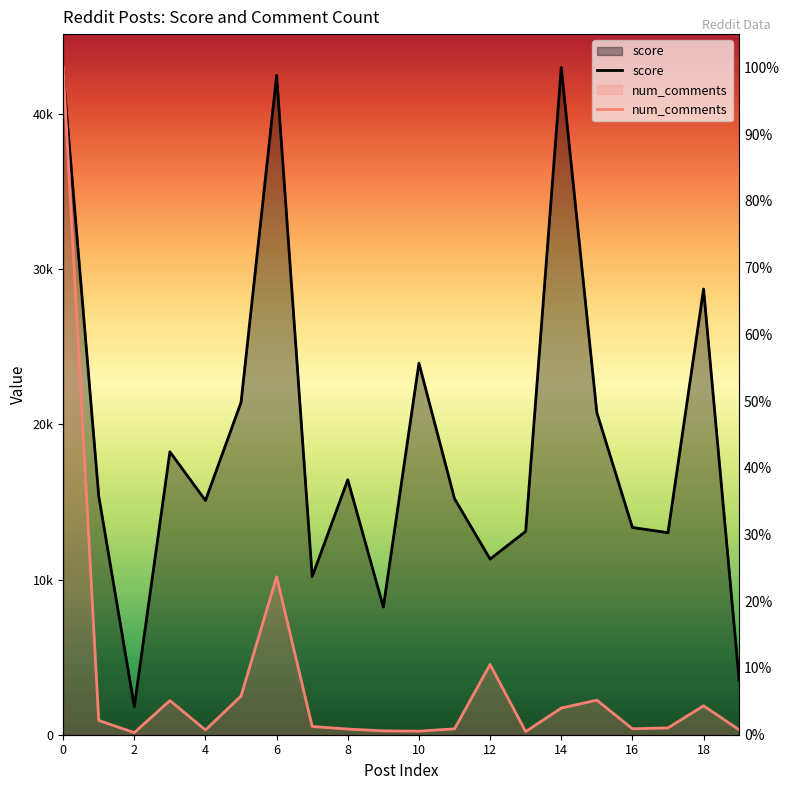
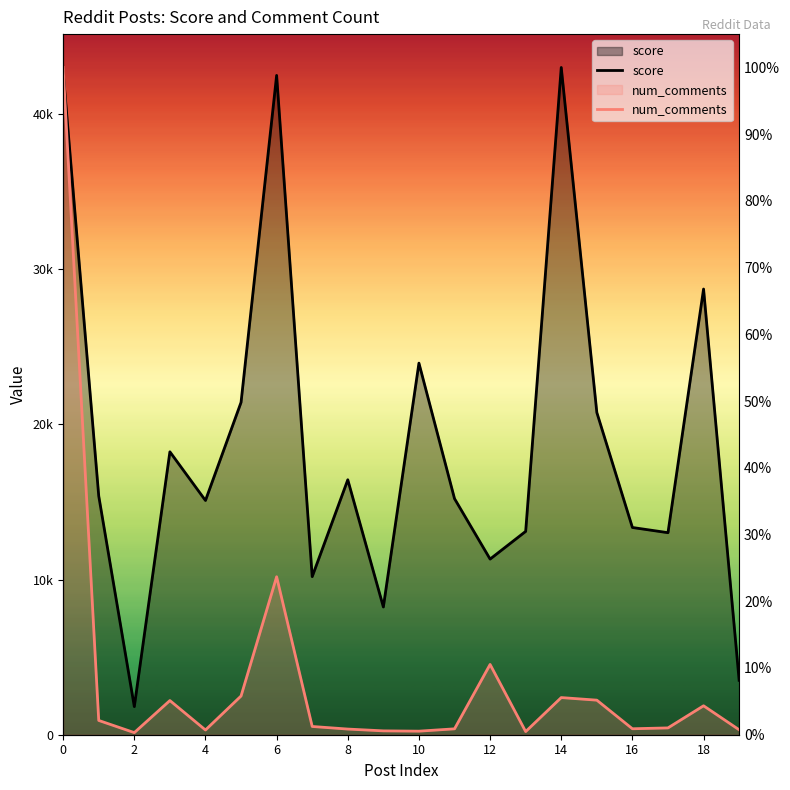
  {
    "score": {
      "0": 42700,
      "2": 1800,
      "4": 15100,
      "6": 42500,
      "8": 16400,
      "10": 23900,
      "12": 11300,
      "14": 43000,
      "16": 13400,
      "18": 28700
    },
    "num_comments": {
      "0": 43000,
      "2": 100,
      "4": 300,
      "6": 10200,
      "8": 400,
      "10": 200,
      "12": 4500,
-     "14": 1700,
+     "14": 2400,
      "16": 400,
      "18": 1900
    }
  }
